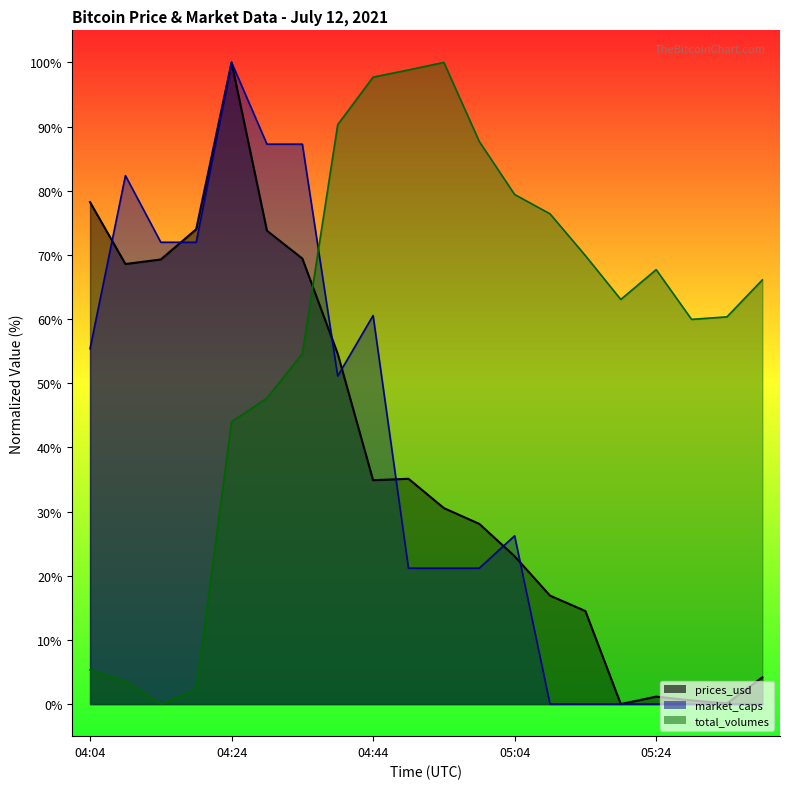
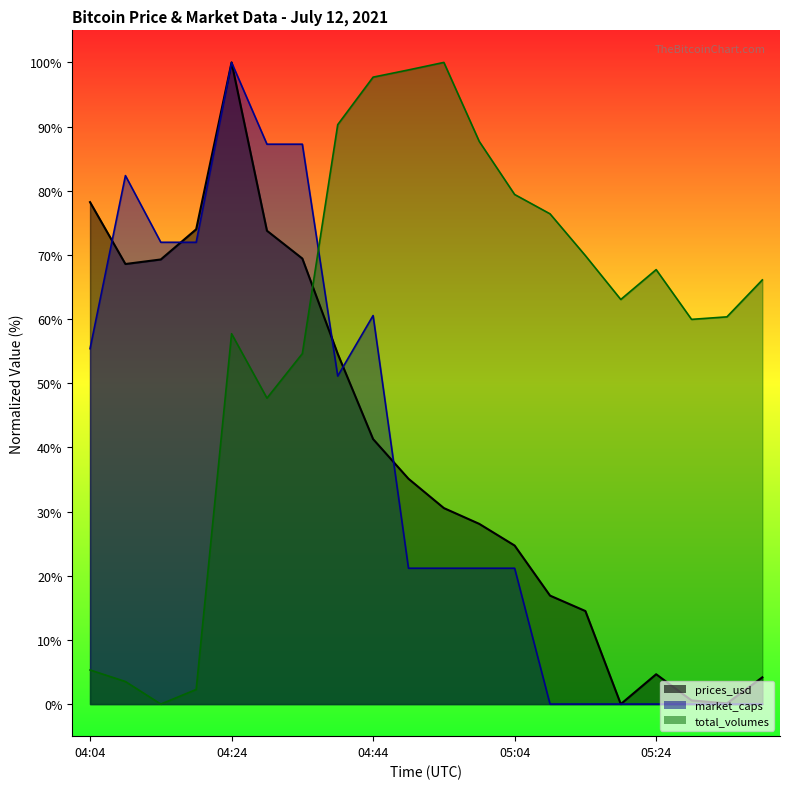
  {
    "prices_usd": {
      "04:04": "78%",
-     "04:44": "35%",
-     "05:04": "23%",
-     "05:24": "1%"
+     "04:44": "41%",
+     "05:04": "25%",
+     "05:24": "5%"
    },
    "market_caps": {
      "04:04": "55%",
      "04:44": "61%",
-     "05:04": "26%",
+     "05:04": "21%",
      "05:24": "0%"
    },
    "total_volumes": {
      "04:04": "5%",
-     "04:24": "44%",
+     "04:24": "58%",
      "04:44": "98%",
      "05:04": "79%",
      "05:24": "68%"
    }
  }
